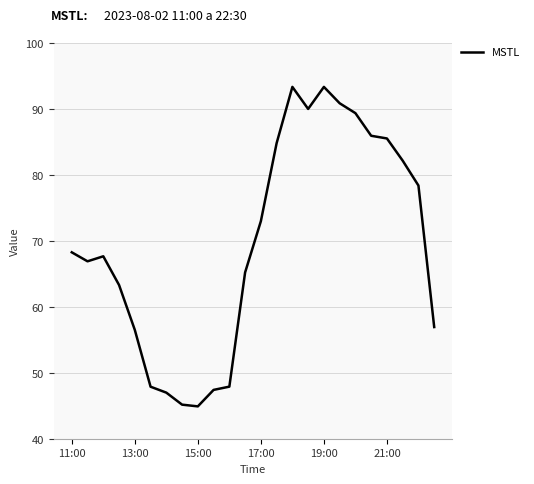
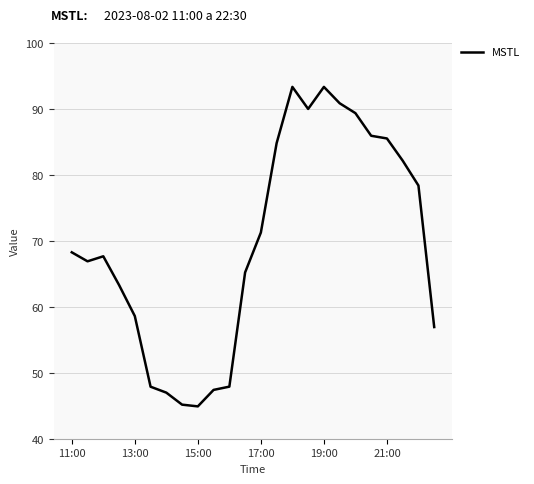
  {
    "11:00": 68,
-   "13:00": 56,
+   "13:00": 59,
    "15:00": 45,
-   "17:00": 73,
+   "17:00": 71,
    "19:00": 93,
    "21:00": 86
  }
